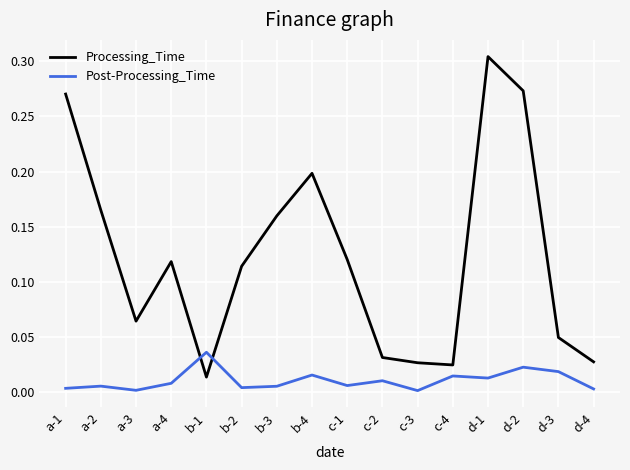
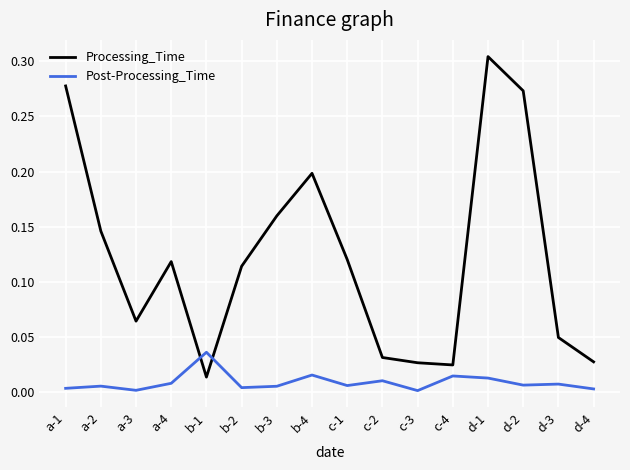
  {
    "Processing_Time": {
-     "a-1": 0.270,
-     "a-2": 0.165,
+     "a-1": 0.278,
+     "a-2": 0.146,
      "a-3": 0.064,
      "a-4": 0.118,
      "b-1": 0.014,
      "b-2": 0.114,
      "b-3": 0.160,
      "b-4": 0.198,
      "c-1": 0.120,
      "c-2": 0.031,
      "c-3": 0.027,
      "c-4": 0.025,
      "d-1": 0.304,
      "d-2": 0.273,
      "d-3": 0.049,
      "d-4": 0.027
    },
    "Post-Processing_Time": {
      "a-1": 0.003,
      "a-2": 0.005,
      "a-3": 0.002,
      "a-4": 0.008,
      "b-1": 0.036,
      "b-2": 0.004,
      "b-3": 0.005,
      "b-4": 0.015,
      "c-1": 0.006,
      "c-2": 0.010,
      "c-3": 0.001,
      "c-4": 0.015,
      "d-1": 0.013,
-     "d-2": 0.023,
-     "d-3": 0.019,
+     "d-2": 0.006,
+     "d-3": 0.007,
      "d-4": 0.003
    }
  }
